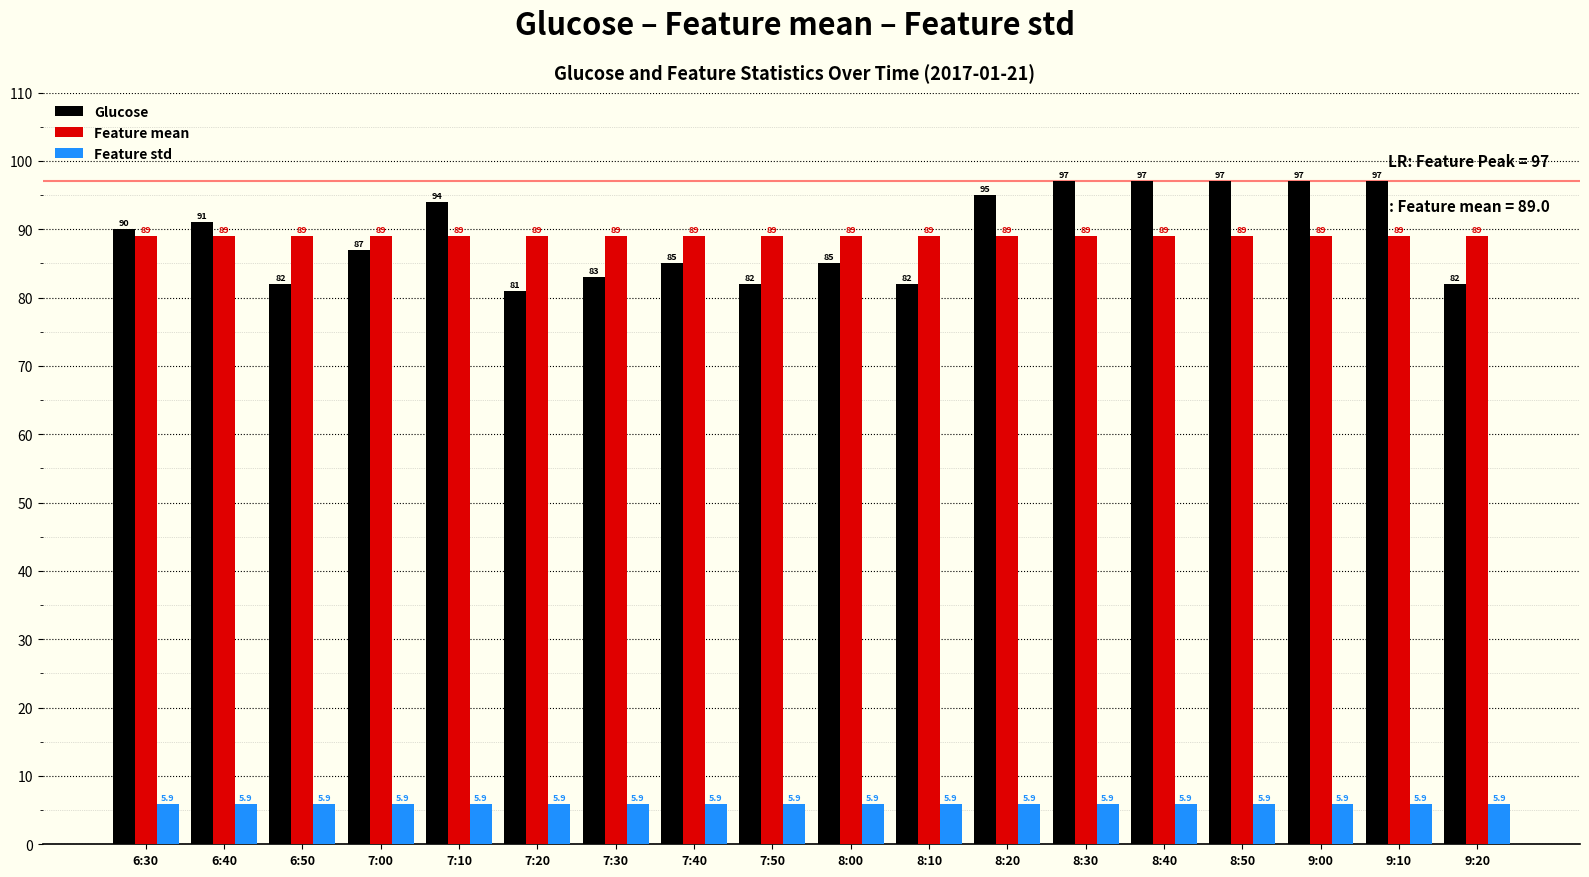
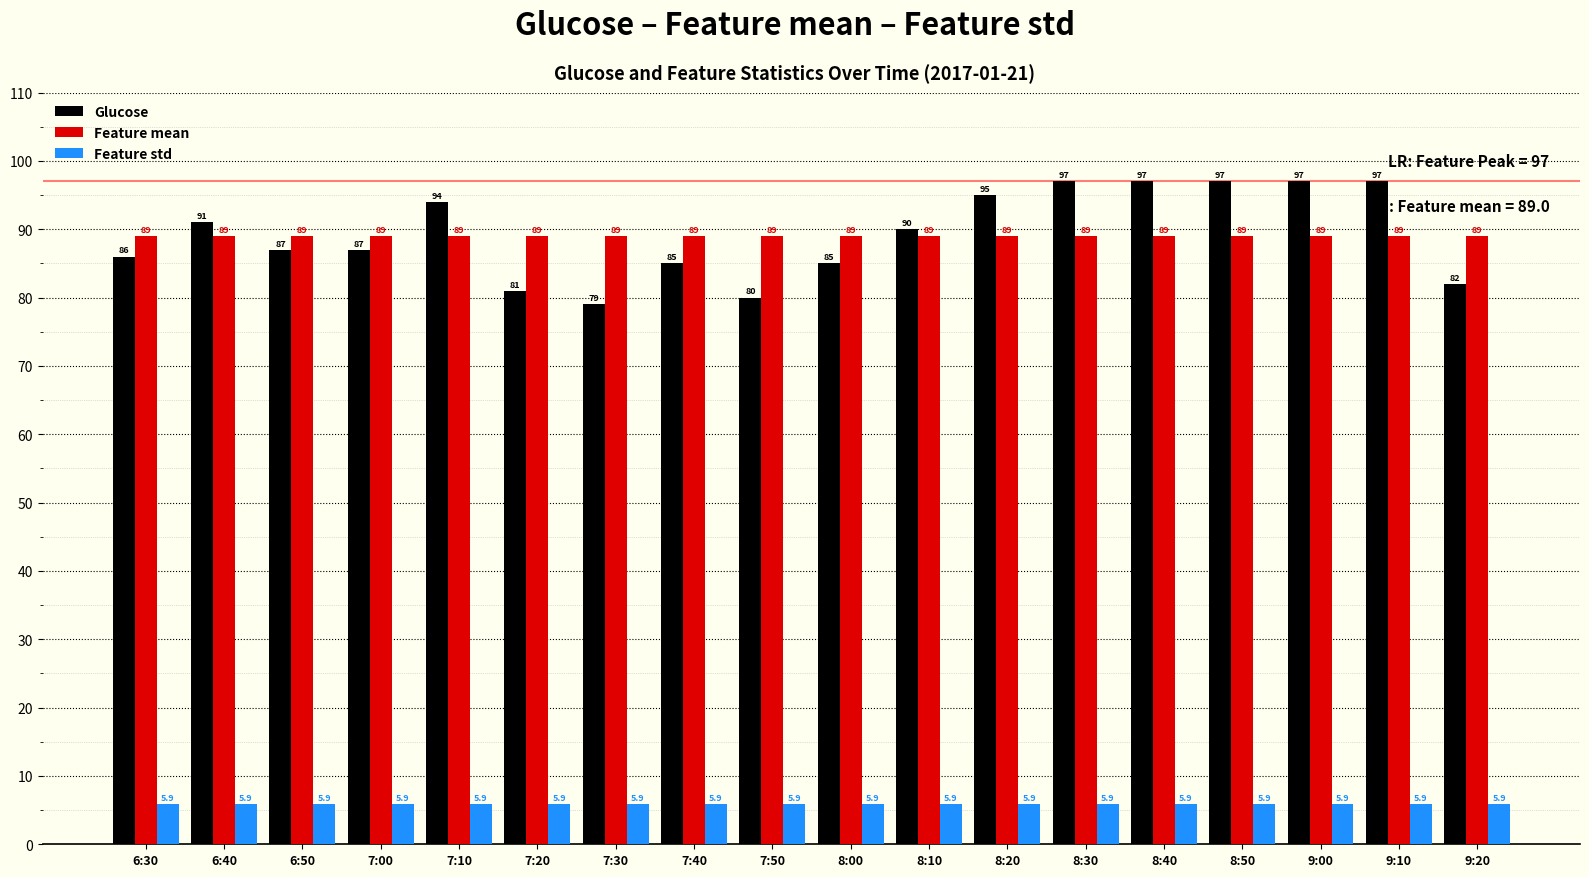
  {
    "Glucose": {
-     "6:30": 90,
+     "6:30": 86,
      "6:40": 91,
-     "6:50": 82,
+     "6:50": 87,
      "7:00": 87,
      "7:10": 94,
      "7:20": 81,
-     "7:30": 83,
+     "7:30": 79,
      "7:40": 85,
-     "7:50": 82,
+     "7:50": 80,
      "8:00": 85,
-     "8:10": 82,
+     "8:10": 90,
      "8:20": 95,
      "8:30": 97,
      "8:40": 97,
      "8:50": 97,
      "9:00": 97,
      "9:10": 97,
      "9:20": 82
    },
    "Feature mean": {
      "6:30": 89,
      "6:40": 89,
      "6:50": 89,
      "7:00": 89,
      "7:10": 89,
      "7:20": 89,
      "7:30": 89,
      "7:40": 89,
      "7:50": 89,
      "8:00": 89,
      "8:10": 89,
      "8:20": 89,
      "8:30": 89,
      "8:40": 89,
      "8:50": 89,
      "9:00": 89,
      "9:10": 89,
      "9:20": 89
    },
    "Feature std": {
      "6:30": 5.9,
      "6:40": 5.9,
      "6:50": 5.9,
      "7:00": 5.9,
      "7:10": 5.9,
      "7:20": 5.9,
      "7:30": 5.9,
      "7:40": 5.9,
      "7:50": 5.9,
      "8:00": 5.9,
      "8:10": 5.9,
      "8:20": 5.9,
      "8:30": 5.9,
      "8:40": 5.9,
      "8:50": 5.9,
      "9:00": 5.9,
      "9:10": 5.9,
      "9:20": 5.9
    }
  }
